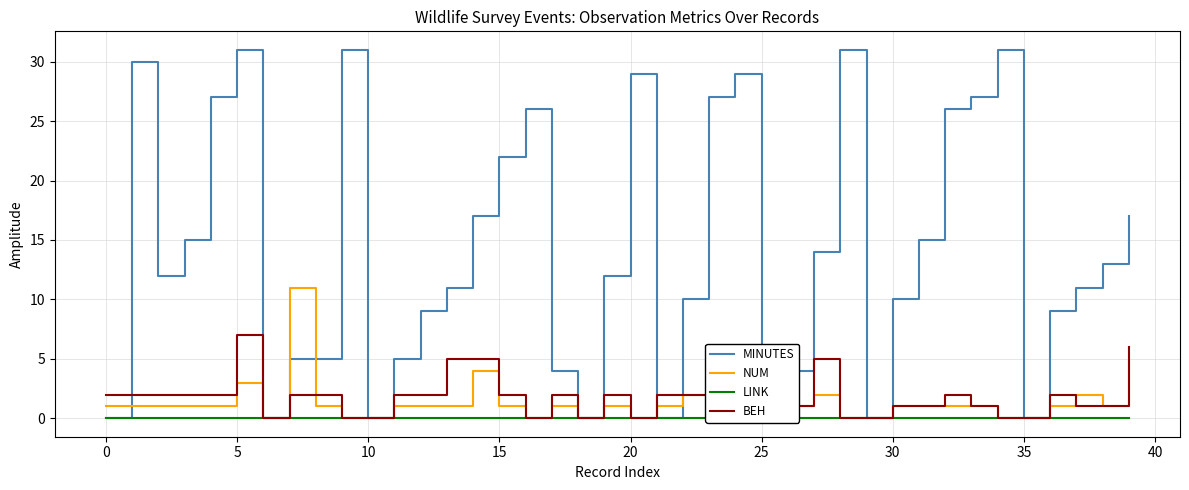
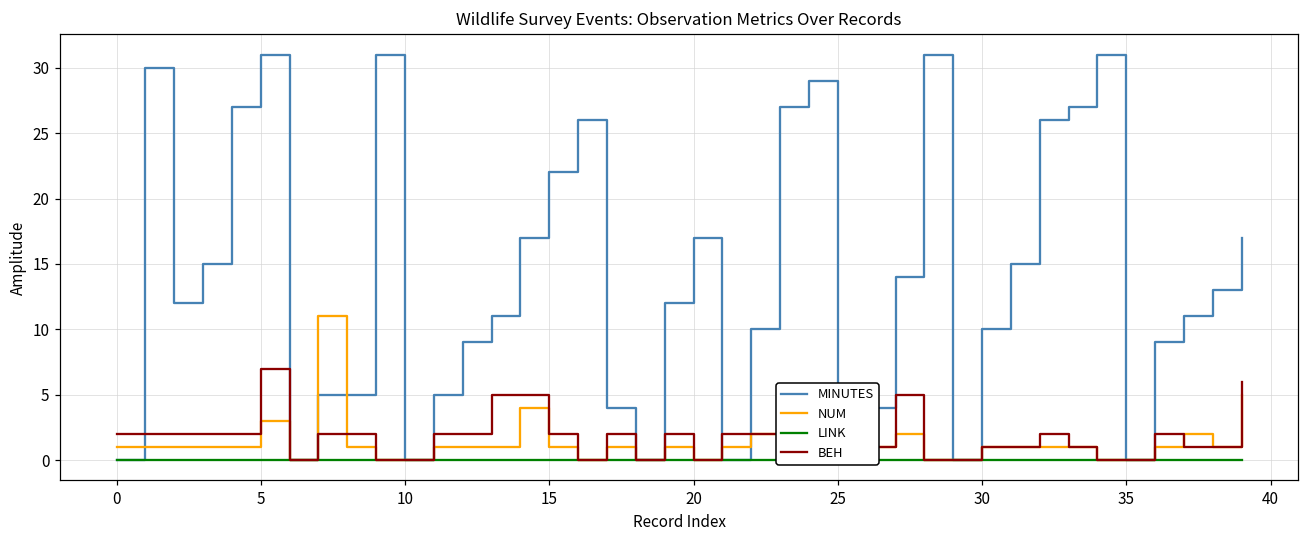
  {
    "MINUTES": {
      "5": 31,
      "15": 22,
-     "20": 29,
+     "20": 17,
      "30": 10
    },
    "NUM": {
      "0": 1,
      "5": 3,
      "15": 1
    },
    "LINK": {
      "5": 0,
      "15": 0,
      "30": 0
    },
    "BEH": {
      "0": 2,
      "5": 7,
      "15": 2
    }
  }
